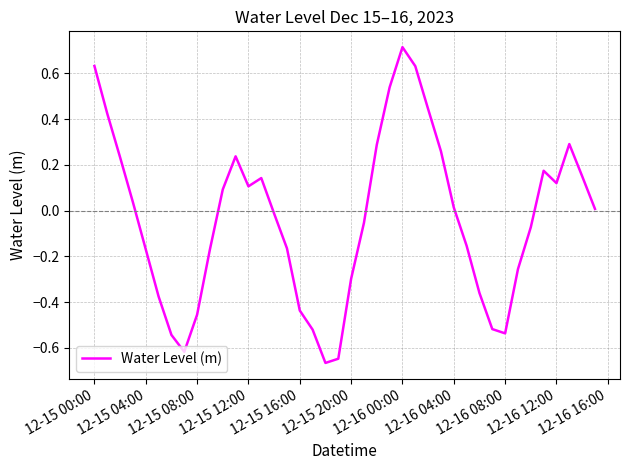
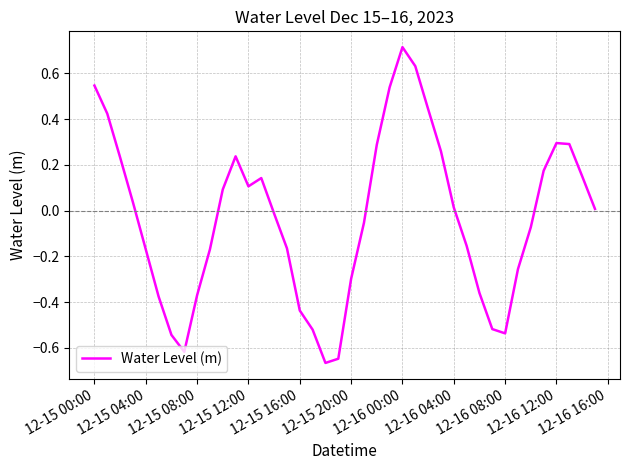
  {
-   "12-15 00:00": 0.63,
+   "12-15 00:00": 0.55,
    "12-15 04:00": -0.17,
-   "12-15 08:00": -0.46,
+   "12-15 08:00": -0.37,
    "12-15 12:00": 0.11,
    "12-15 16:00": -0.44,
    "12-15 20:00": -0.30,
    "12-16 00:00": 0.71,
    "12-16 04:00": 0.01,
    "12-16 08:00": -0.54,
-   "12-16 12:00": 0.12
+   "12-16 12:00": 0.30
  }
